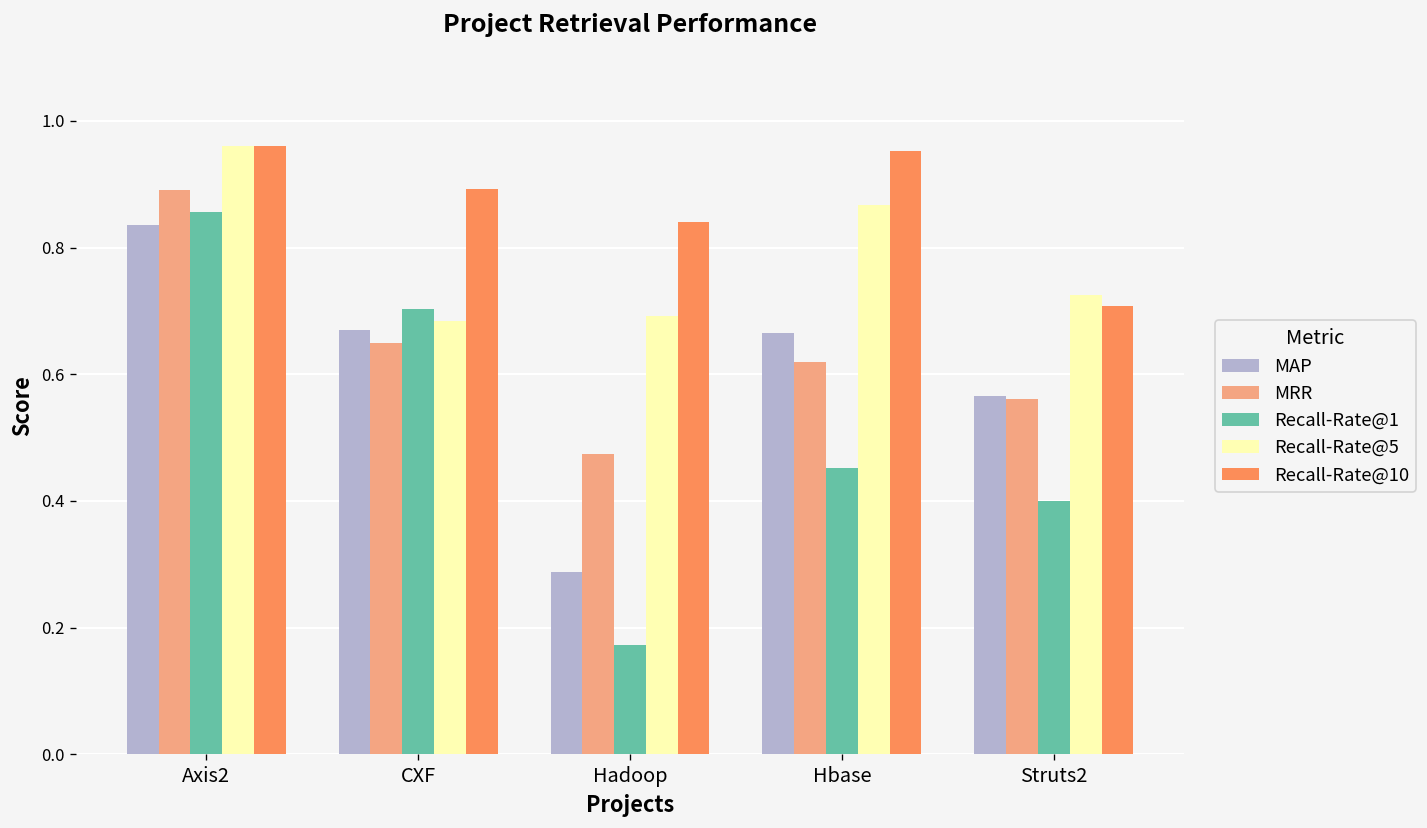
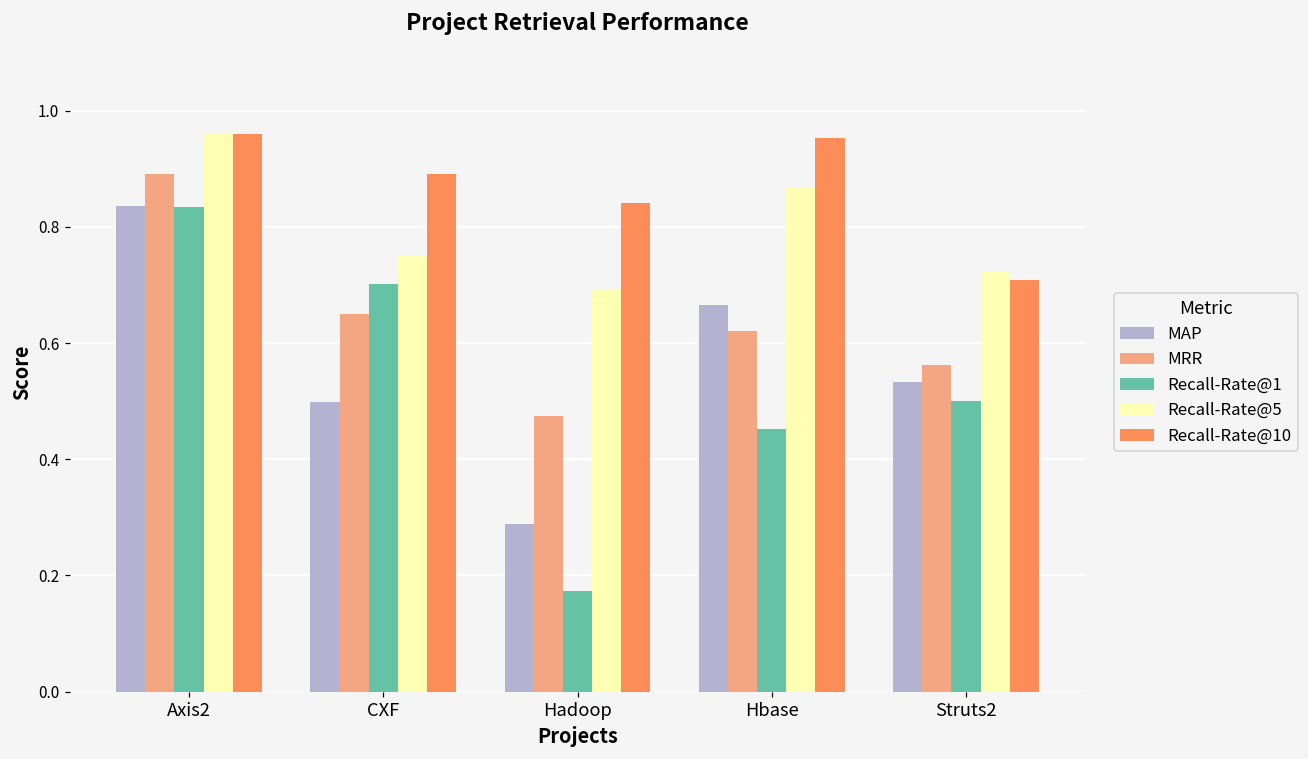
  {
    "MAP": {
      "Axis2": 0.84,
-     "CXF": 0.67,
+     "CXF": 0.50,
      "Hadoop": 0.29,
      "Hbase": 0.67,
-     "Struts2": 0.57
+     "Struts2": 0.53
    },
    "Recall-Rate@1": {
-     "Axis2": 0.86,
+     "Axis2": 0.83,
      "CXF": 0.70,
      "Hadoop": 0.17,
      "Hbase": 0.45,
-     "Struts2": 0.4
+     "Struts2": 0.5
    },
    "Recall-Rate@5": {
      "Axis2": 0.96,
-     "CXF": 0.68,
+     "CXF": 0.75,
      "Hadoop": 0.69,
      "Hbase": 0.87,
      "Struts2": 0.72
    }
  }
